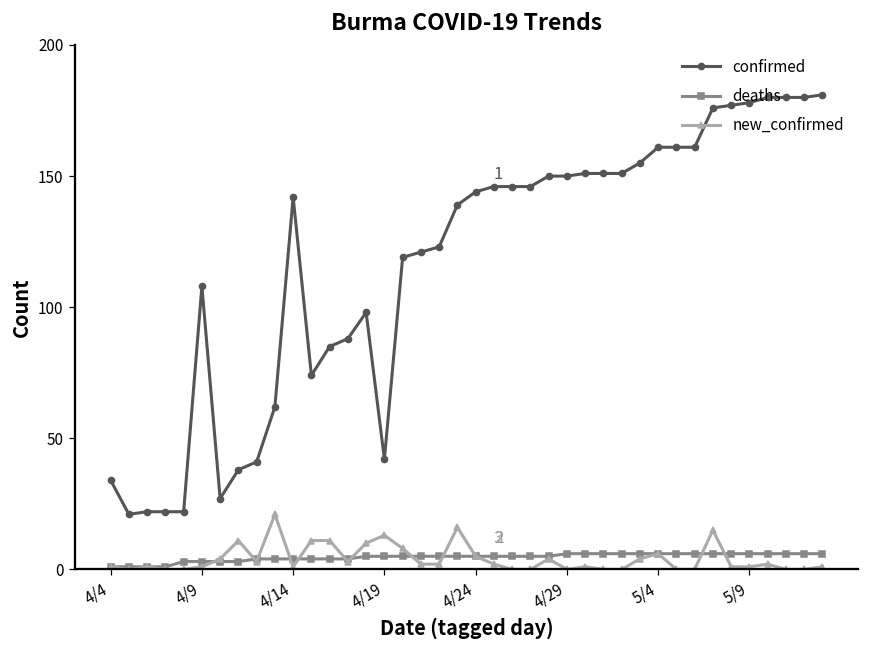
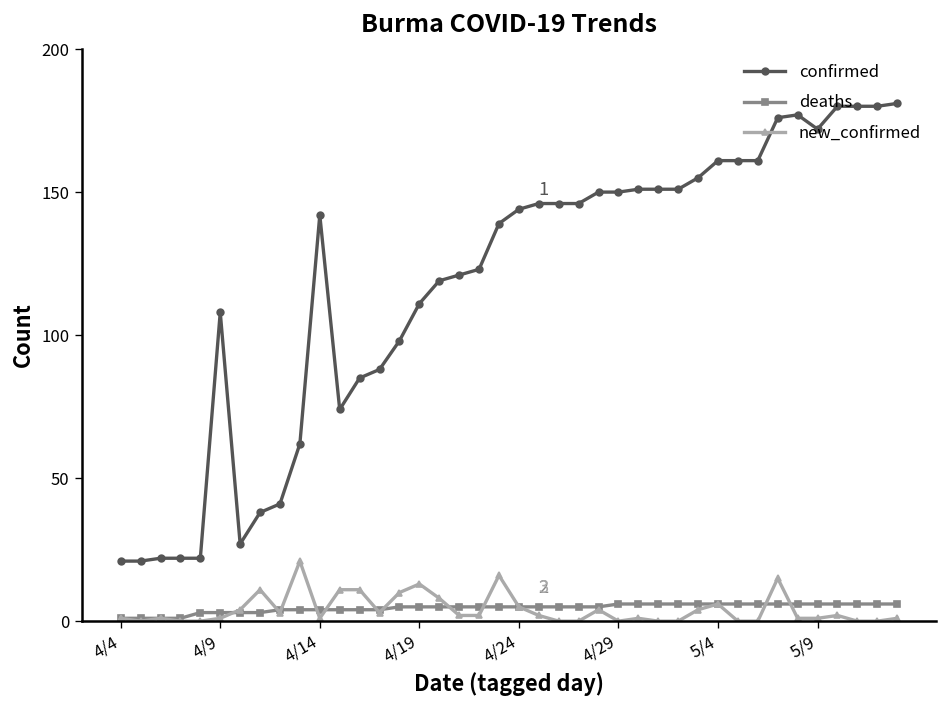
  {
    "confirmed": {
-     "4/4": 34,
+     "4/4": 21,
      "4/9": 108,
      "4/14": 142,
-     "4/19": 42,
+     "4/19": 111,
      "4/24": 144,
      "4/29": 150,
      "5/4": 161,
-     "5/9": 178
+     "5/9": 172
    }
  }
